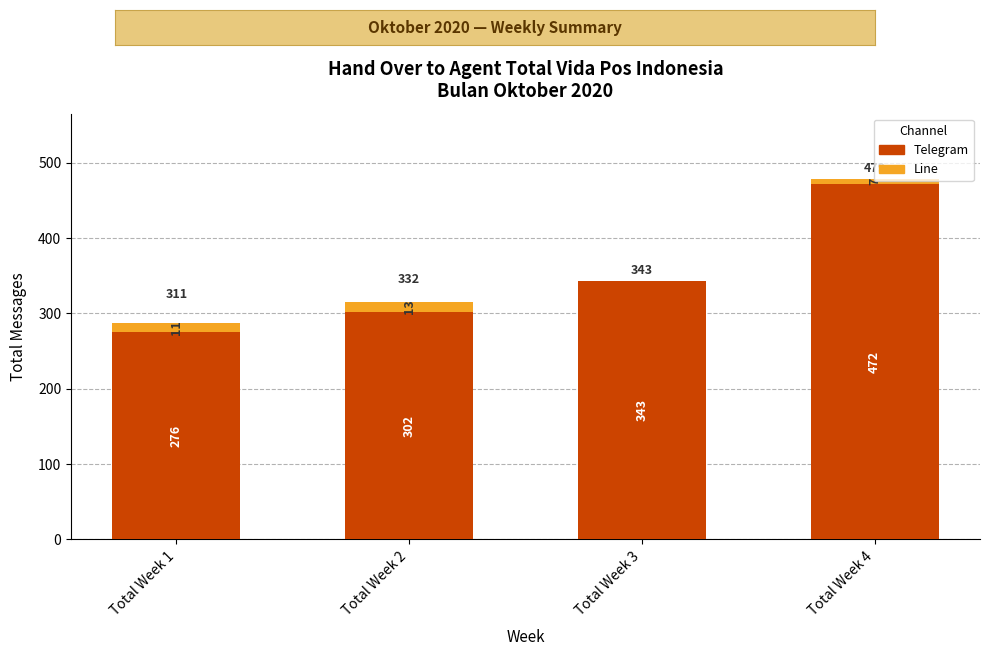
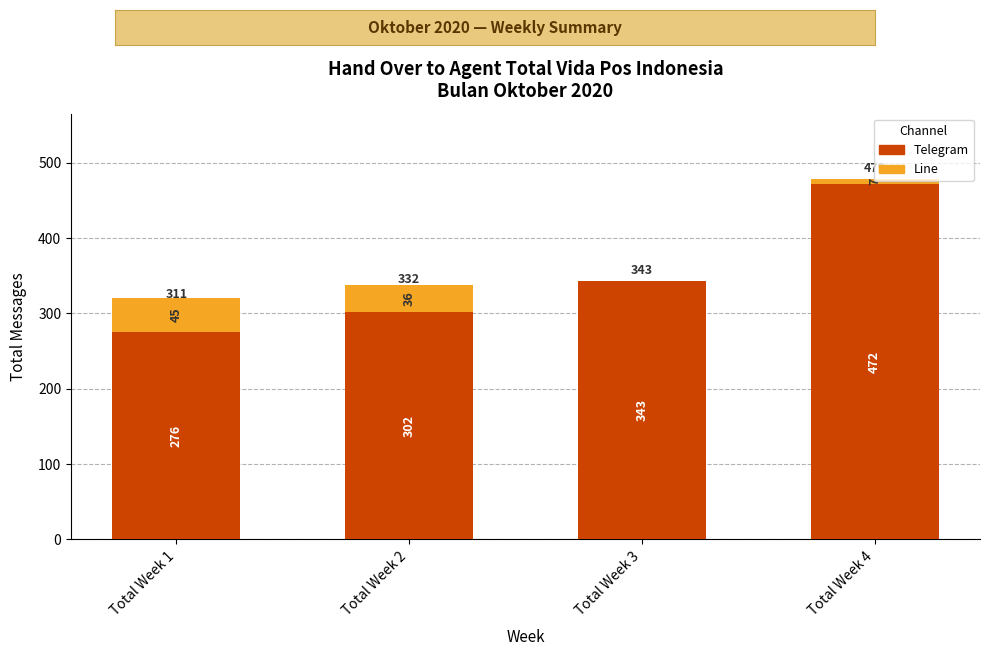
  {
    "Telegram": {
      "Total Week 1": 276,
      "Total Week 2": 302,
      "Total Week 3": 343,
      "Total Week 4": 472
    },
    "Line": {
-     "Total Week 1": 11,
-     "Total Week 2": 13
+     "Total Week 1": 45,
+     "Total Week 2": 36
    }
  }
